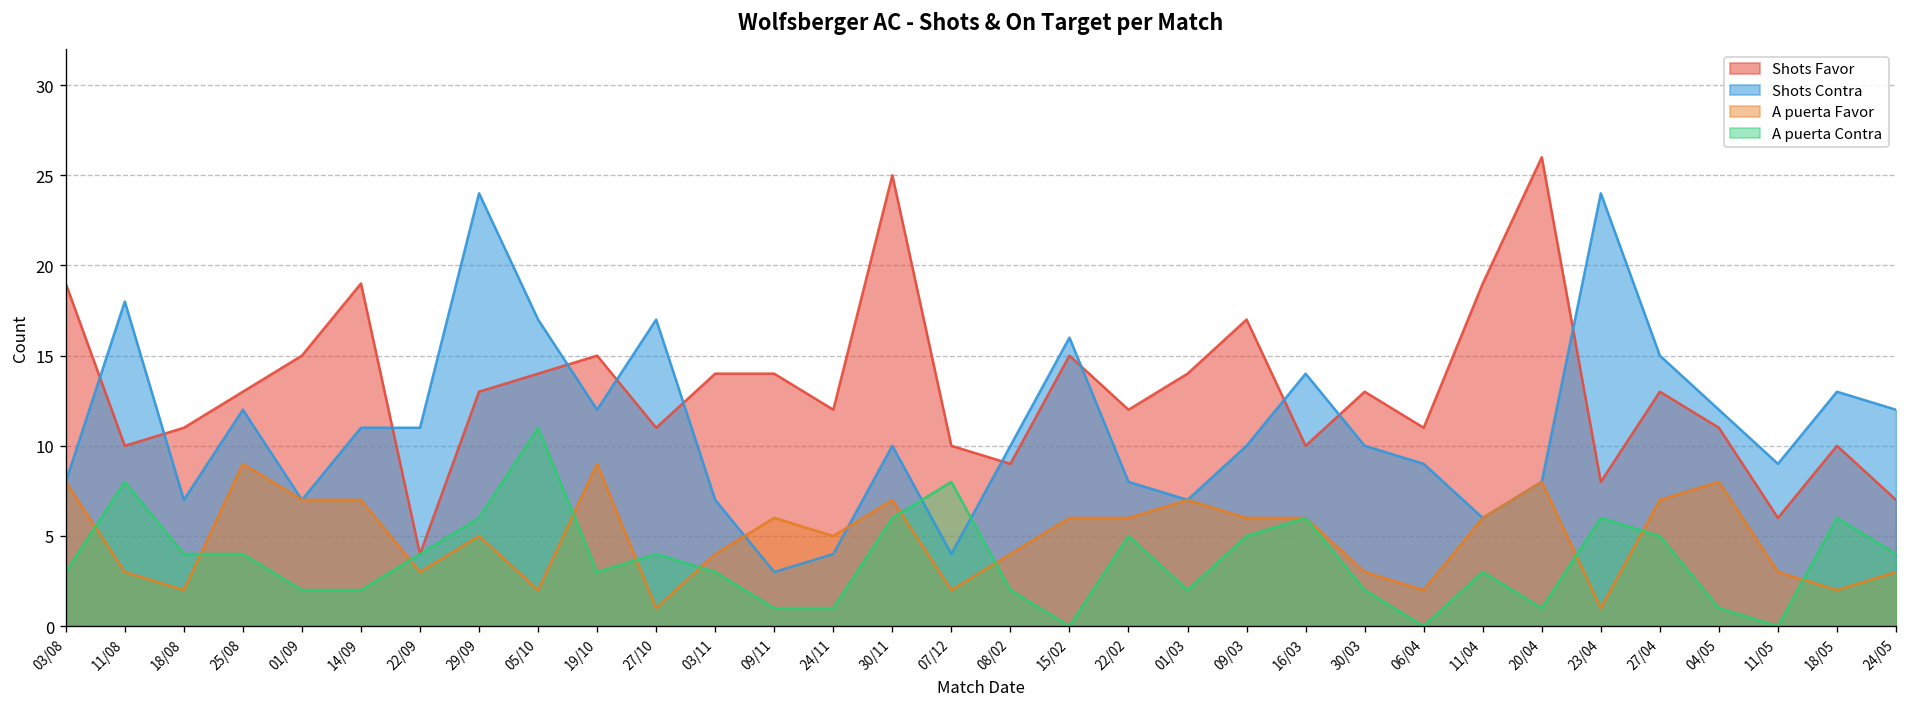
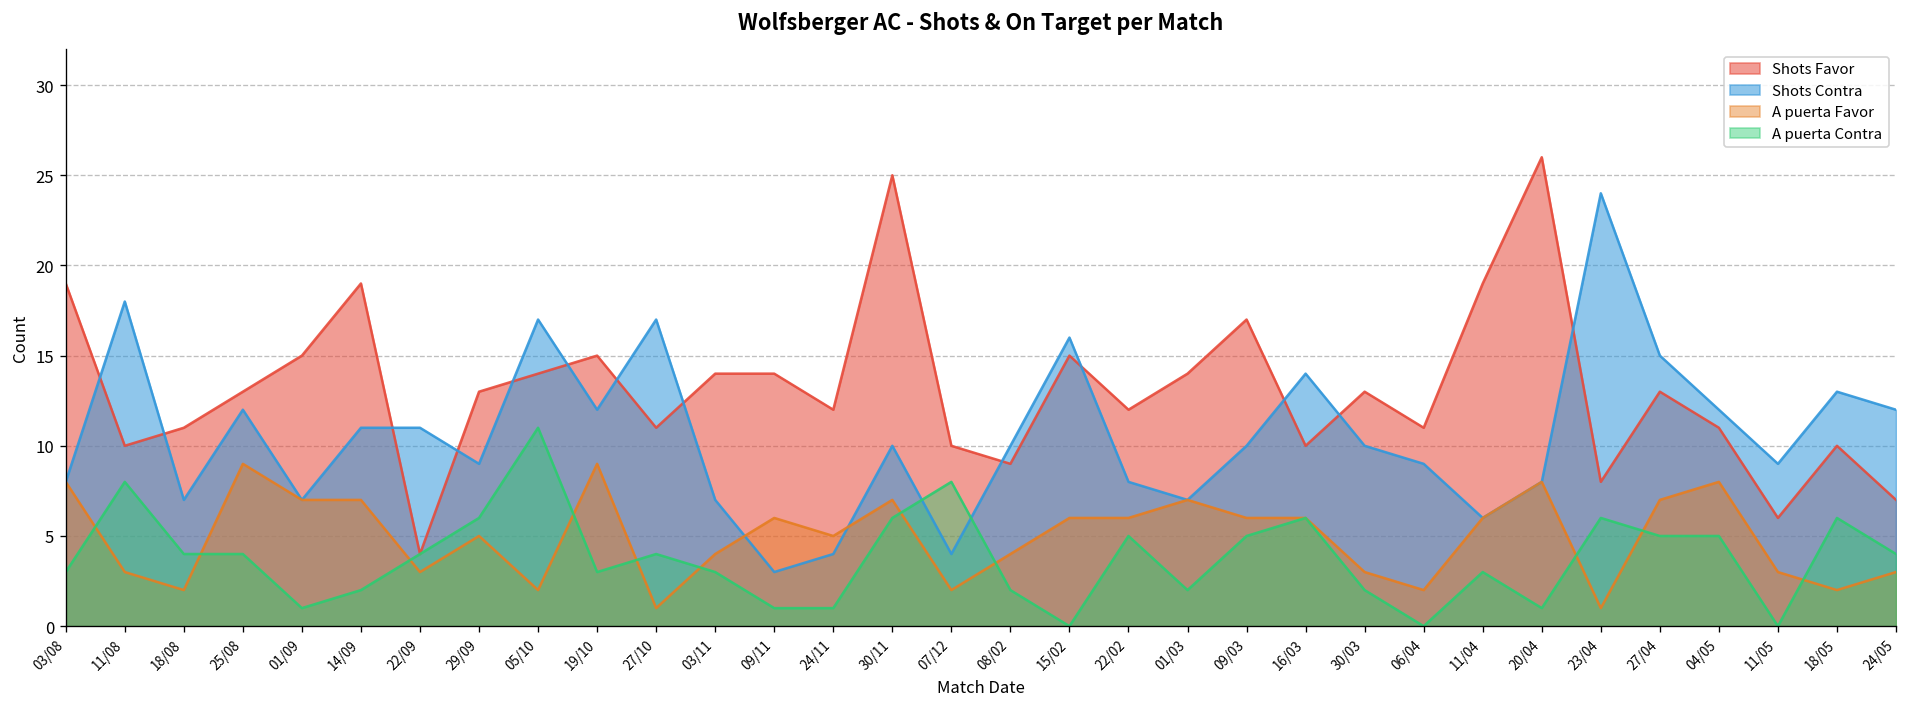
  {
    "Shots Contra": {
      "11/08": 18,
      "18/08": 7,
      "25/08": 12,
      "14/09": 11,
      "22/09": 11,
-     "29/09": 24,
+     "29/09": 9,
      "05/10": 17,
      "19/10": 12,
      "27/10": 17,
      "03/11": 7,
      "09/11": 3,
      "24/11": 4,
      "30/11": 10,
      "07/12": 4,
      "08/02": 10,
      "15/02": 16,
      "22/02": 8,
      "09/03": 10,
      "16/03": 14,
      "30/03": 10,
      "06/04": 9,
      "23/04": 24,
      "27/04": 15,
      "04/05": 12,
      "11/05": 9,
      "18/05": 13,
      "24/05": 12
    },
    "A puerta Contra": {
      "03/08": 3,
      "11/08": 8,
      "18/08": 4,
      "25/08": 4,
-     "01/09": 2,
+     "01/09": 1,
      "14/09": 2,
      "29/09": 6,
      "05/10": 11,
      "19/10": 3,
      "27/10": 4,
      "03/11": 3,
      "09/11": 1,
      "24/11": 1,
      "30/11": 6,
      "07/12": 8,
      "08/02": 2,
      "15/02": 0,
      "22/02": 5,
      "01/03": 2,
      "09/03": 5,
      "30/03": 2,
      "06/04": 0,
      "11/04": 3,
      "20/04": 1,
      "23/04": 6,
      "27/04": 5,
-     "04/05": 1,
+     "04/05": 5,
      "11/05": 0,
      "18/05": 6,
      "24/05": 4
    }
  }
